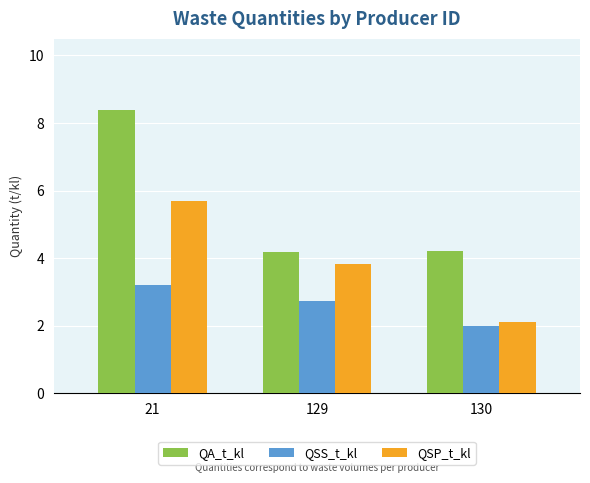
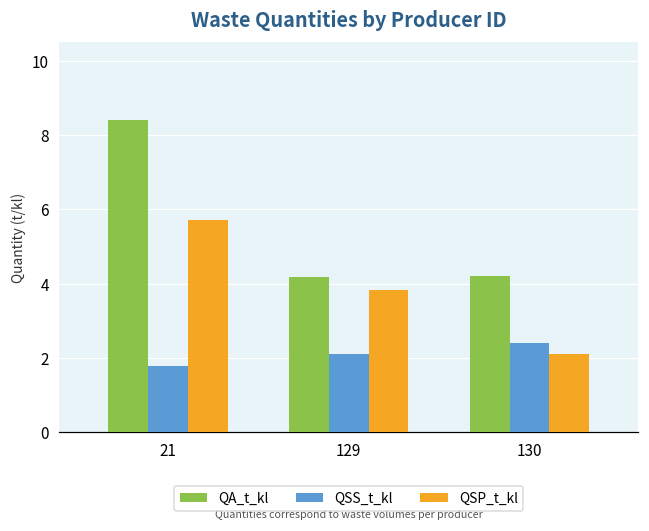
  {
    "QA_t_kl": {
      "21": 8.4,
      "129": 4.2,
      "130": 4.2
    },
    "QSS_t_kl": {
-     "21": 3.2,
-     "129": 2.7,
-     "130": 2.0
+     "21": 1.8,
+     "129": 2.1,
+     "130": 2.4
    },
    "QSP_t_kl": {
      "21": 5.7,
      "129": 3.8,
      "130": 2.1
    }
  }
